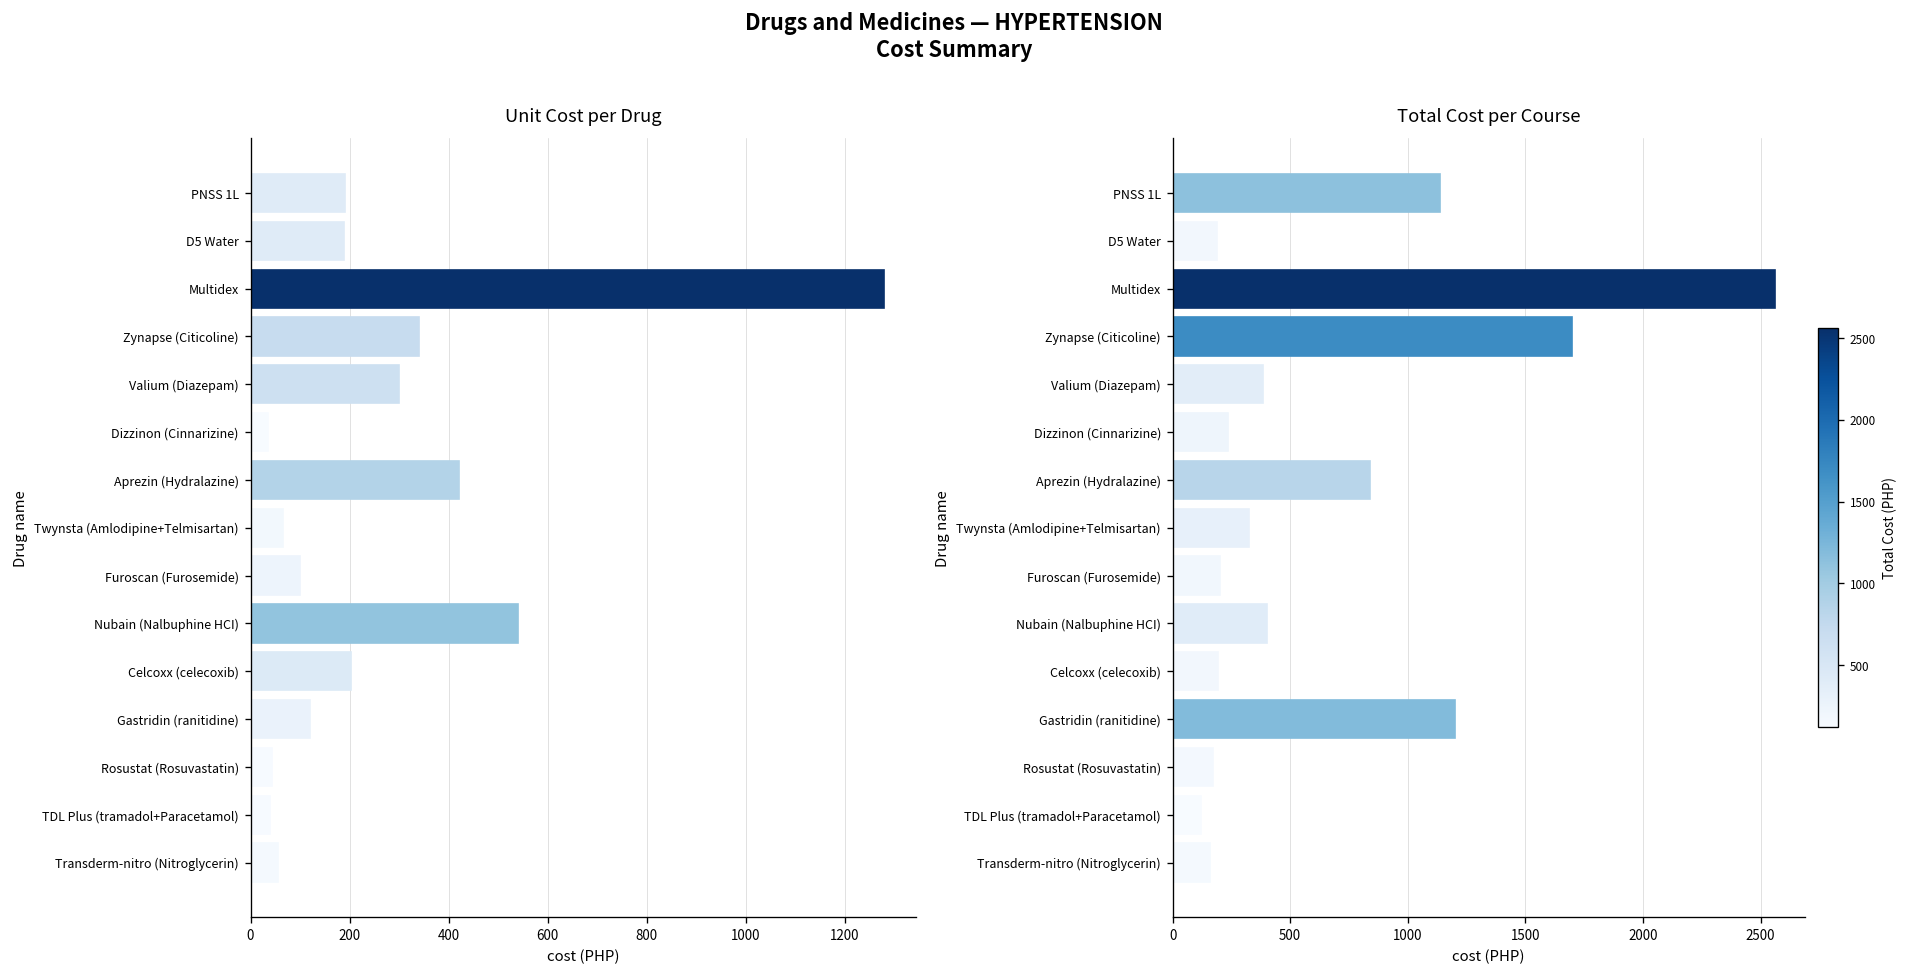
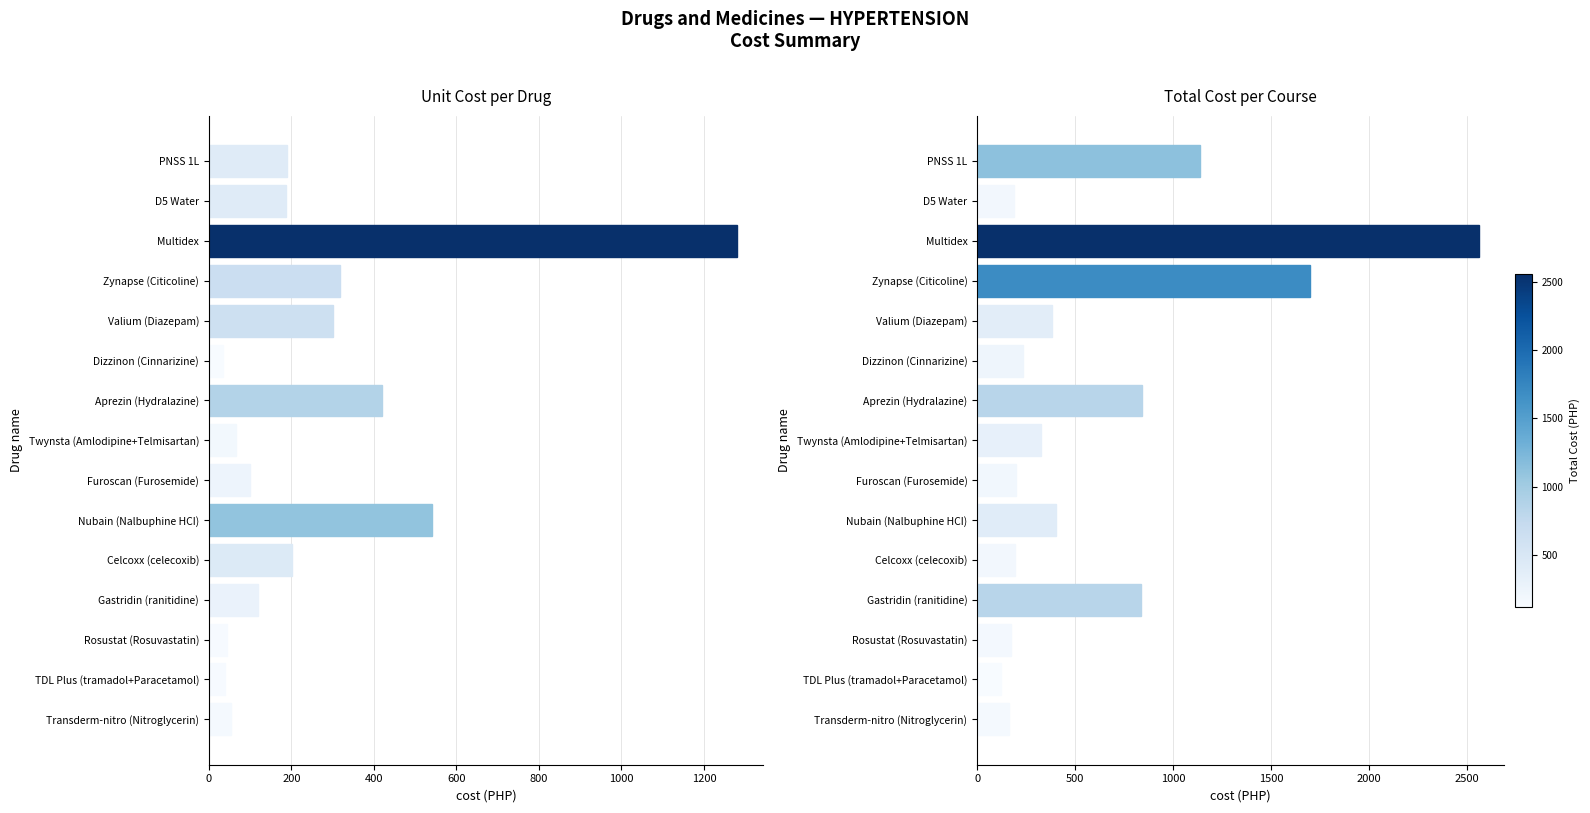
  {
    "Unit Cost per Drug": {
      "PNSS 1L": 190,
      "D5 Water": 190,
      "Multidex": 1280,
-     "Zynapse (Citicoline)": 340,
+     "Zynapse (Citicoline)": 320,
      "Valium (Diazepam)": 300,
      "Dizzinon (Cinnarizine)": 40,
      "Aprezin (Hydralazine)": 420,
      "Twynsta (Amlodipine+Telmisartan)": 70,
      "Furoscan (Furosemide)": 100,
      "Nubain (Nalbuphine HCI)": 540,
      "Celcoxx (celecoxib)": 200,
      "Gastridin (ranitidine)": 120,
      "Rosustat (Rosuvastatin)": 40,
      "TDL Plus (tramadol+Paracetamol)": 40,
      "Transderm-nitro (Nitroglycerin)": 60
    },
    "Total Cost per Course": {
      "PNSS 1L": 1140,
      "D5 Water": 190,
      "Multidex": 2560,
      "Zynapse (Citicoline)": 1700,
      "Valium (Diazepam)": 380,
      "Dizzinon (Cinnarizine)": 240,
      "Aprezin (Hydralazine)": 840,
      "Twynsta (Amlodipine+Telmisartan)": 330,
      "Furoscan (Furosemide)": 200,
      "Nubain (Nalbuphine HCI)": 400,
      "Celcoxx (celecoxib)": 190,
-     "Gastridin (ranitidine)": 1200,
+     "Gastridin (ranitidine)": 840,
      "Rosustat (Rosuvastatin)": 170,
      "TDL Plus (tramadol+Paracetamol)": 120,
      "Transderm-nitro (Nitroglycerin)": 160
    }
  }
